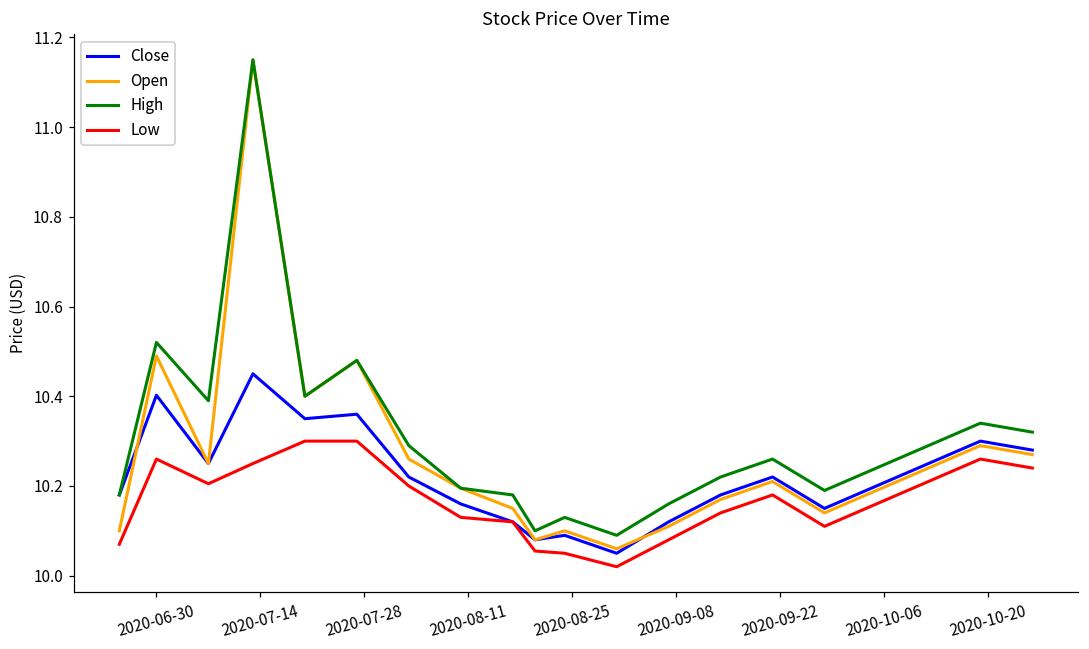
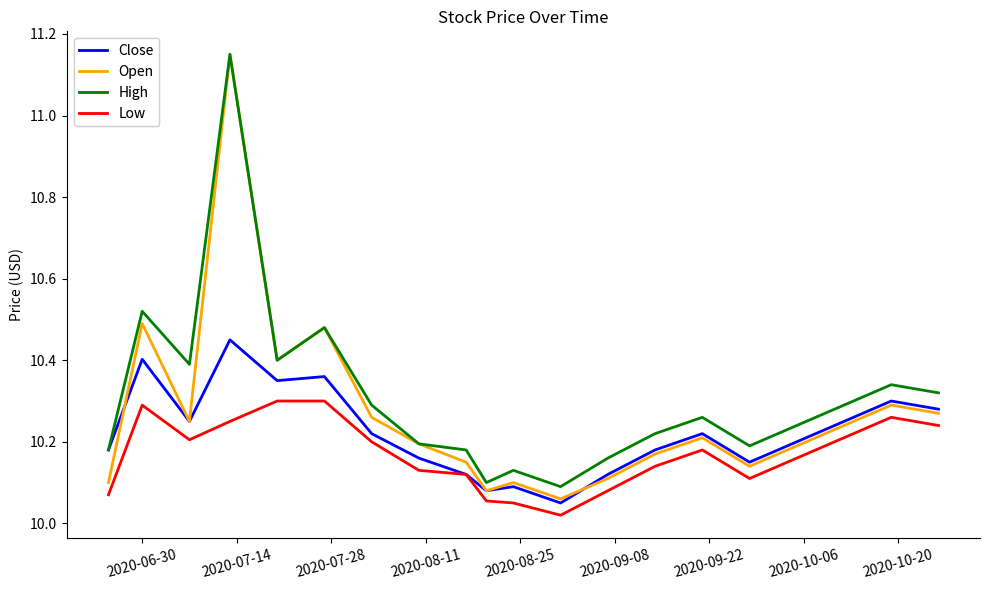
  {
    "Close": {
      "2020-06-30": 10.40
    },
    "Open": {
      "2020-06-30": 10.49
    },
    "High": {
      "2020-06-30": 10.52
    },
    "Low": {
-     "2020-06-30": 10.26
+     "2020-06-30": 10.29
    }
  }
